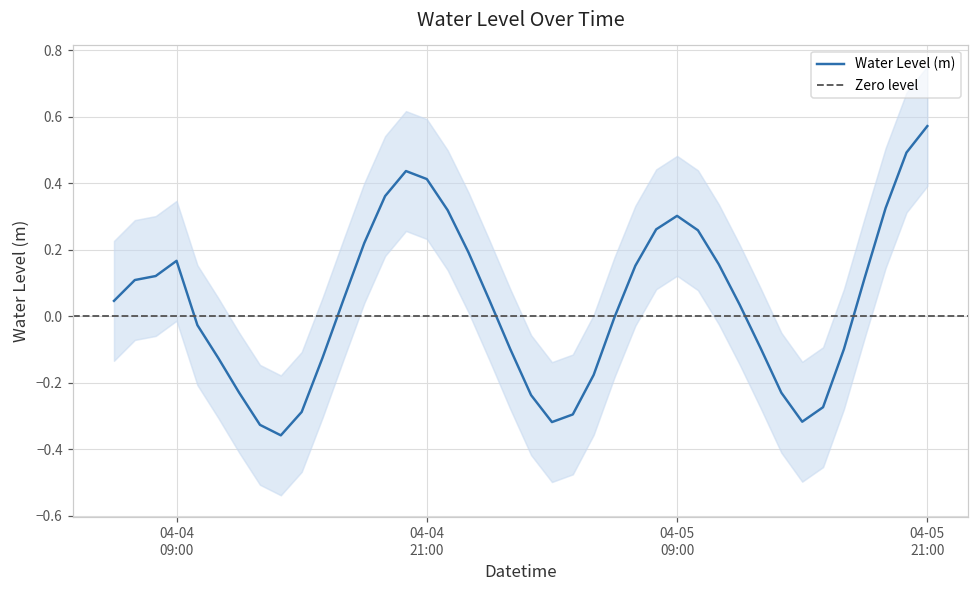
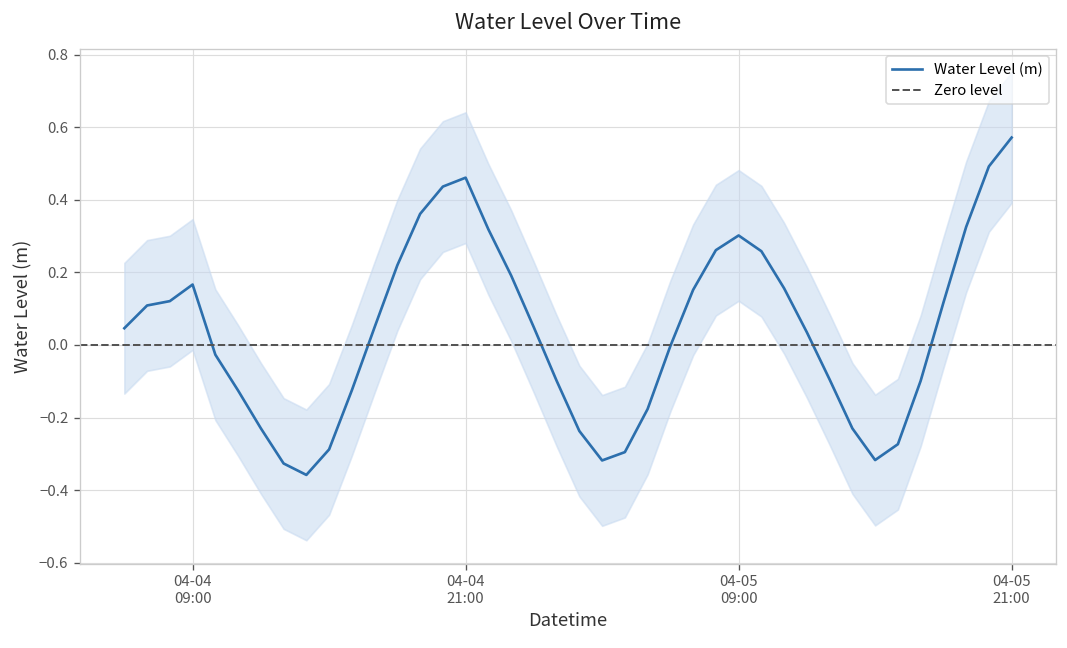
  {
    "Water Level (m)": {
      "04-04 09:00": 0.17,
-     "04-04 21:00": 0.41,
+     "04-04 21:00": 0.46,
      "04-05 09:00": 0.30,
      "04-05 21:00": 0.57
    }
  }
